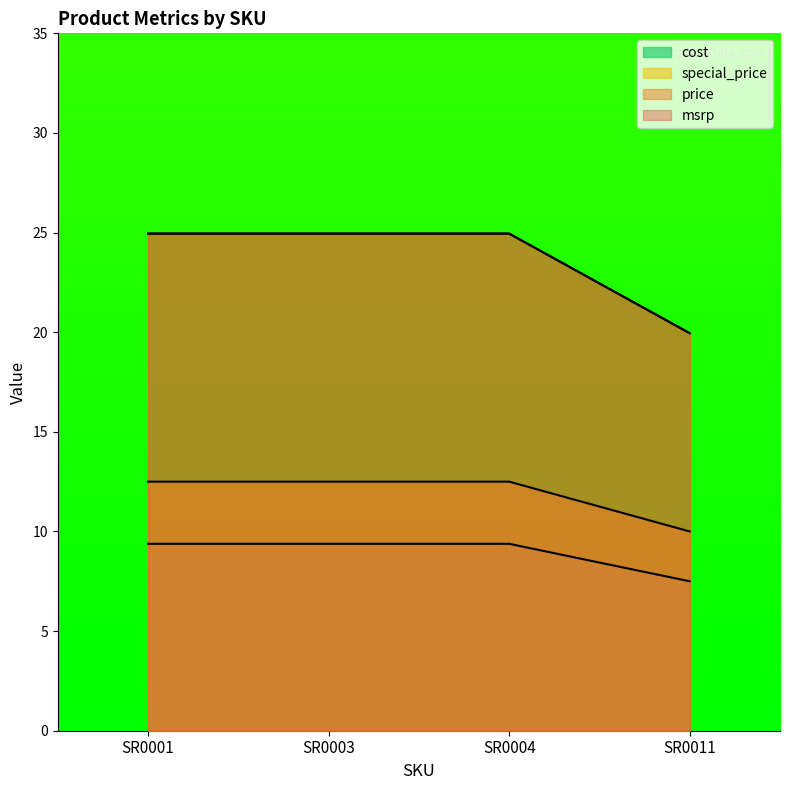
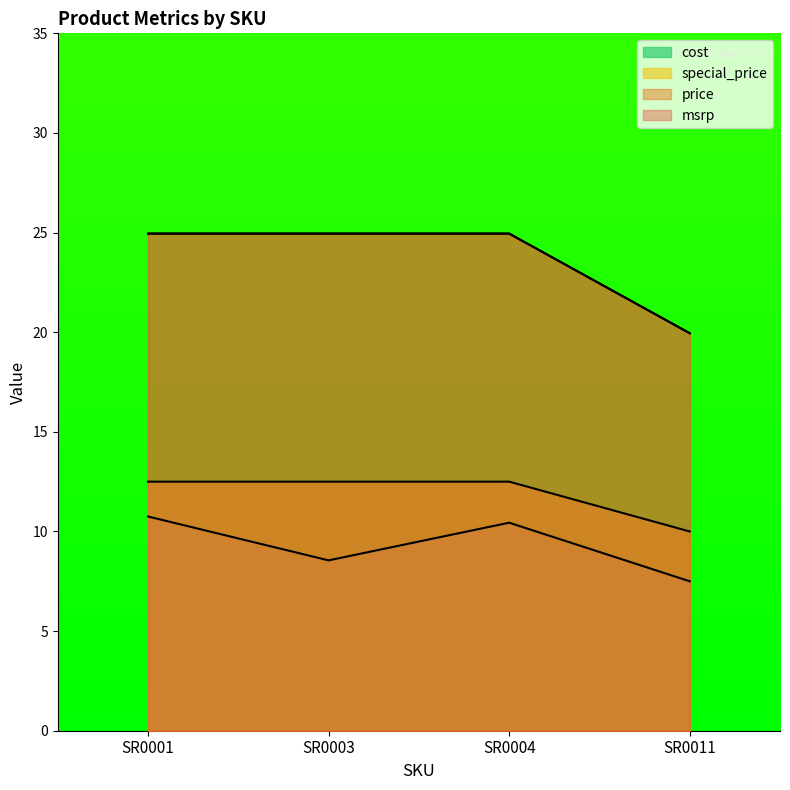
  {
    "cost": {
-     "SR0001": 9.4,
-     "SR0003": 9.4,
-     "SR0004": 9.4,
+     "SR0001": 10.8,
+     "SR0003": 8.6,
+     "SR0004": 10.4,
      "SR0011": 7.5
    },
    "special_price": {
      "SR0001": 12.5,
      "SR0003": 12.5,
      "SR0004": 12.5,
      "SR0011": 10.0
    },
    "msrp": {
      "SR0001": 25.0,
      "SR0003": 25.0,
      "SR0004": 25.0,
      "SR0011": 20.0
    }
  }
